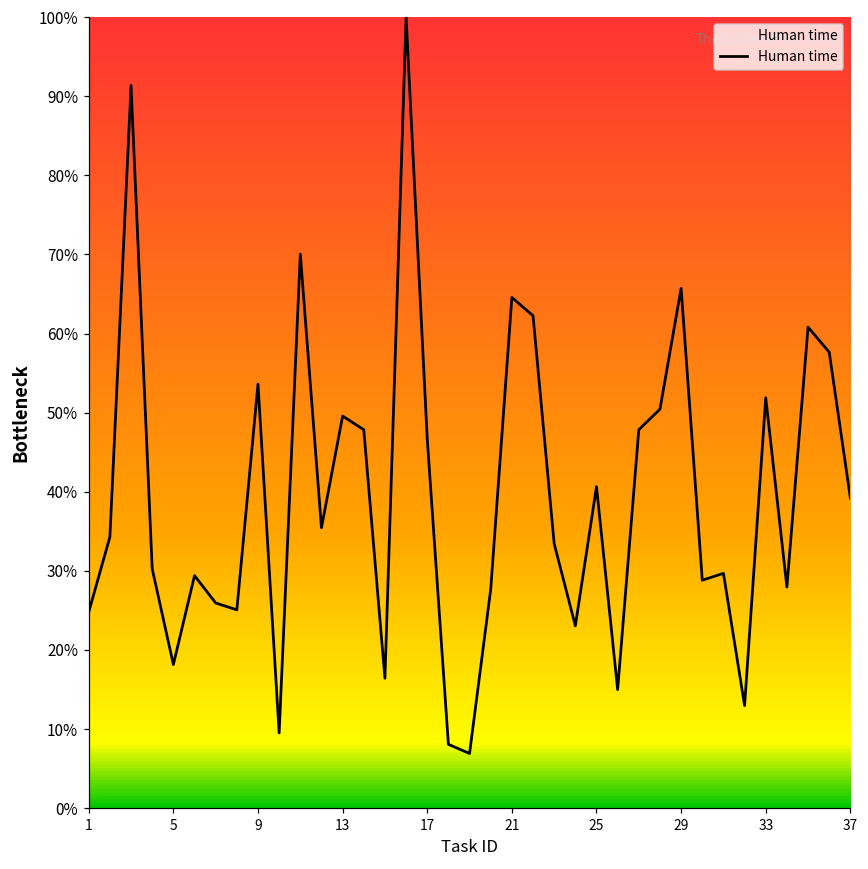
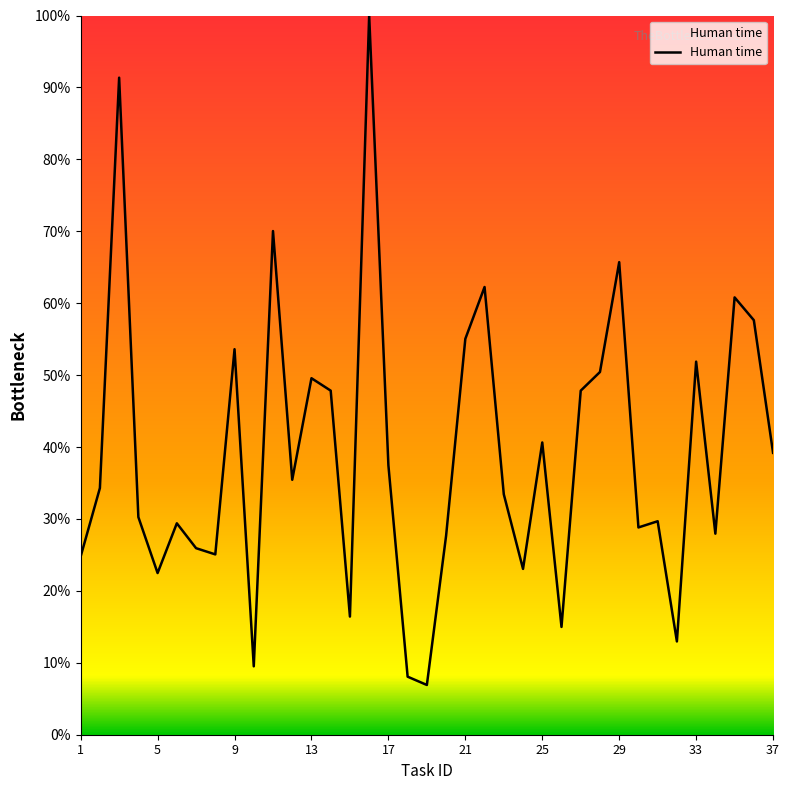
  {
    "1": "25%",
-   "5": "18%",
+   "5": "22%",
    "9": "54%",
    "13": "50%",
-   "17": "47%",
-   "21": "65%",
+   "17": "37%",
+   "21": "55%",
    "25": "41%",
    "29": "66%",
    "33": "52%",
    "37": "39%"
  }
